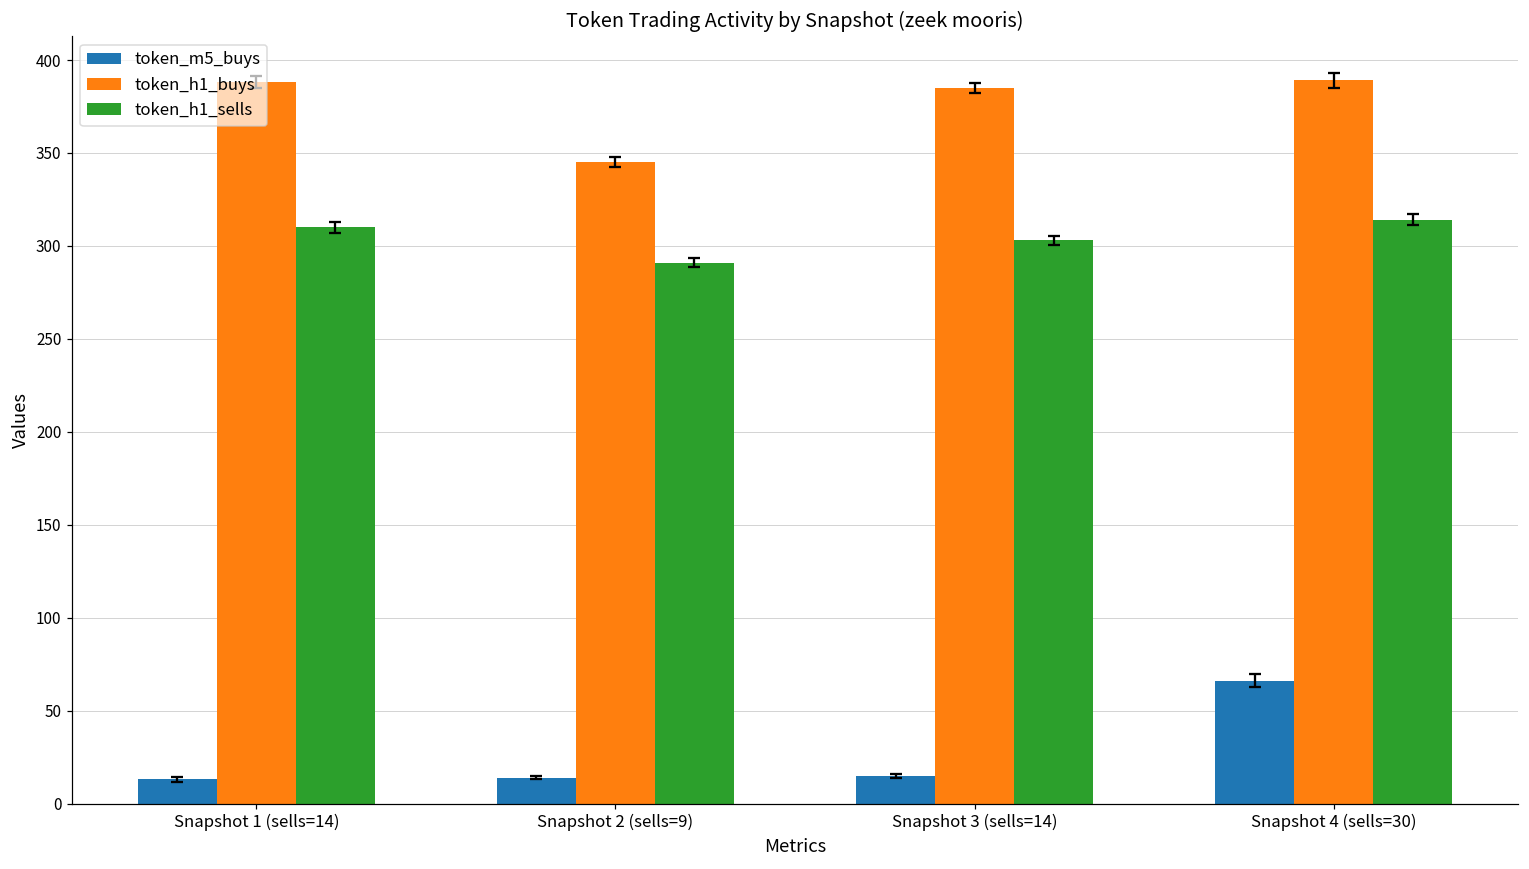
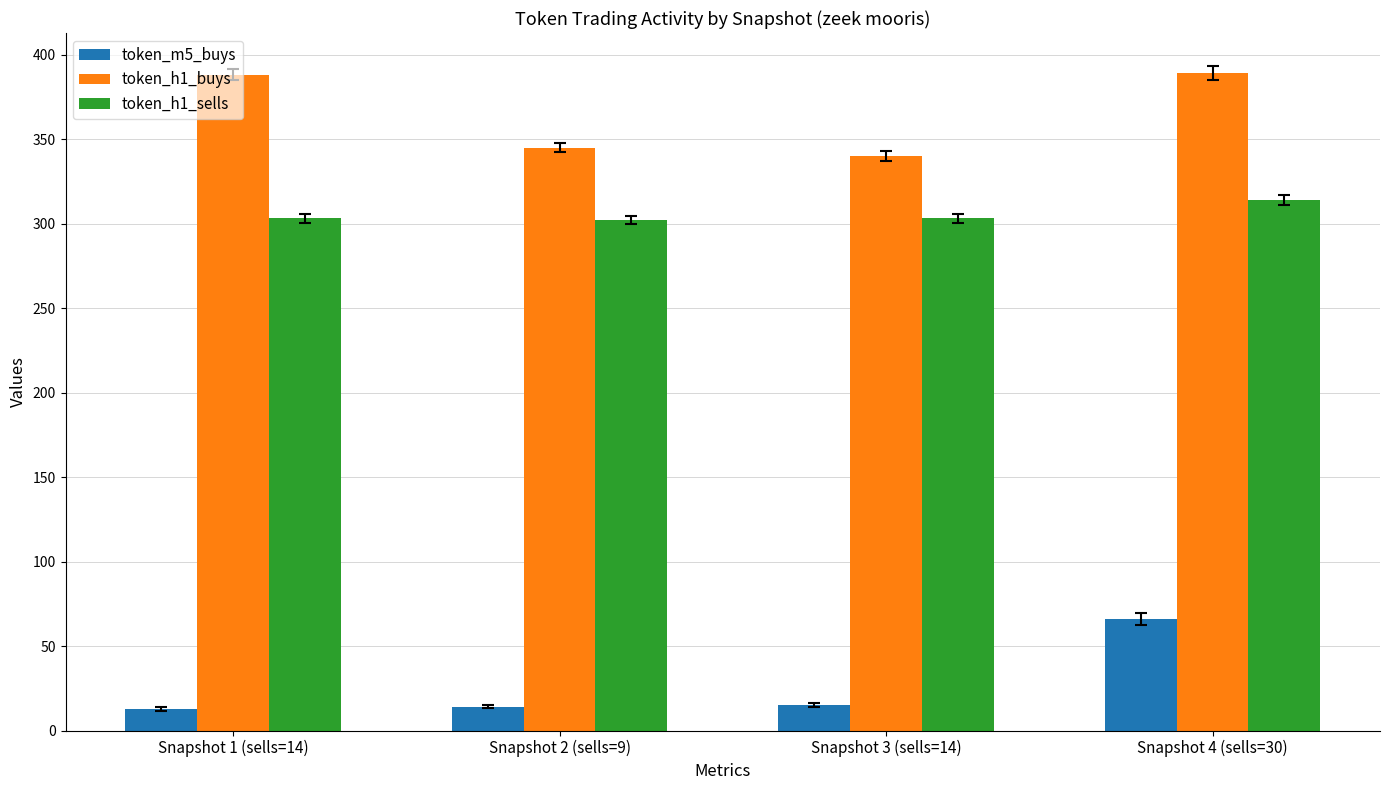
  {
    "token_h1_buys": {
      "Snapshot 2 (sells=9)": 345,
-     "Snapshot 3 (sells=14)": 385,
+     "Snapshot 3 (sells=14)": 340,
      "Snapshot 4 (sells=30)": 389
    },
    "token_h1_sells": {
-     "Snapshot 1 (sells=14)": 310,
-     "Snapshot 2 (sells=9)": 291,
+     "Snapshot 1 (sells=14)": 303,
+     "Snapshot 2 (sells=9)": 302,
      "Snapshot 3 (sells=14)": 303,
      "Snapshot 4 (sells=30)": 314
    }
  }
